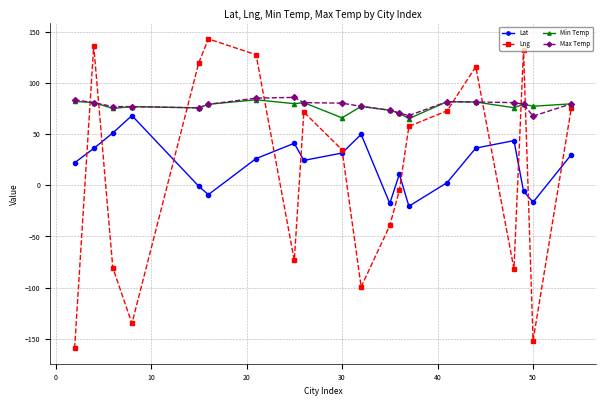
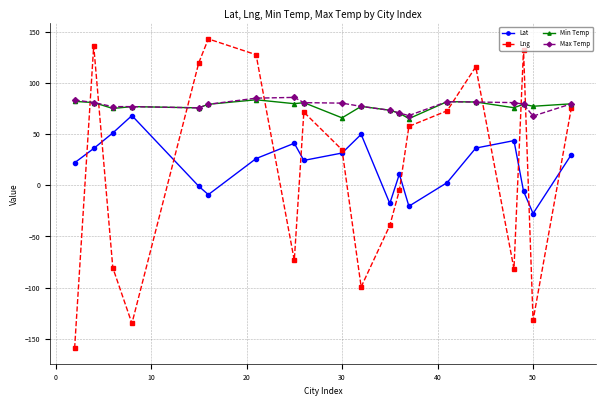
  {
    "Lat": {
      "30": 32,
-     "50": -16
+     "50": -28
    },
    "Lng": {
      "30": 35,
-     "50": -152
+     "50": -132
    },
    "Min Temp": {
      "30": 66,
      "50": 77
    },
    "Max Temp": {
      "30": 80,
      "50": 68
    }
  }
